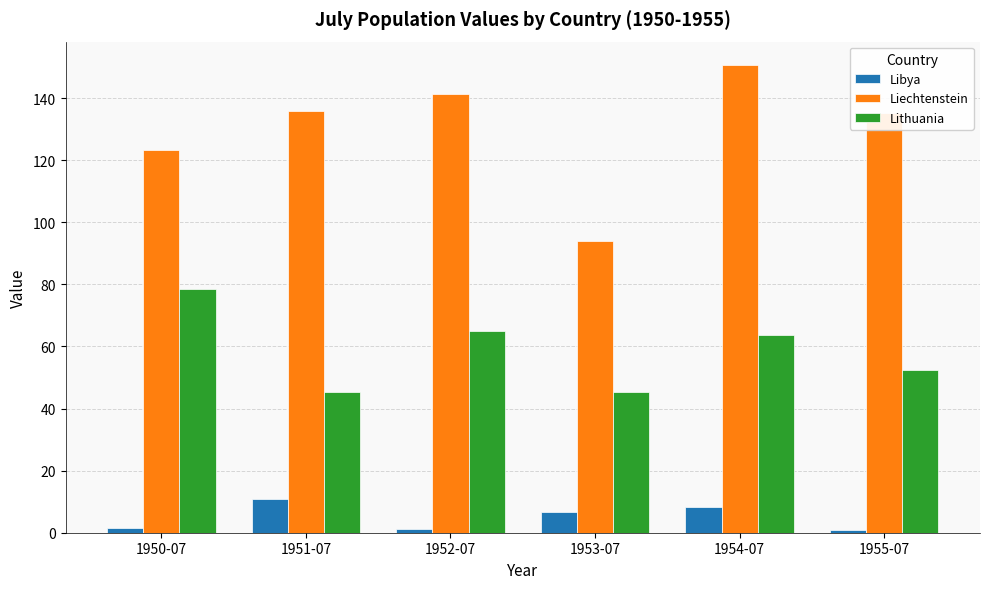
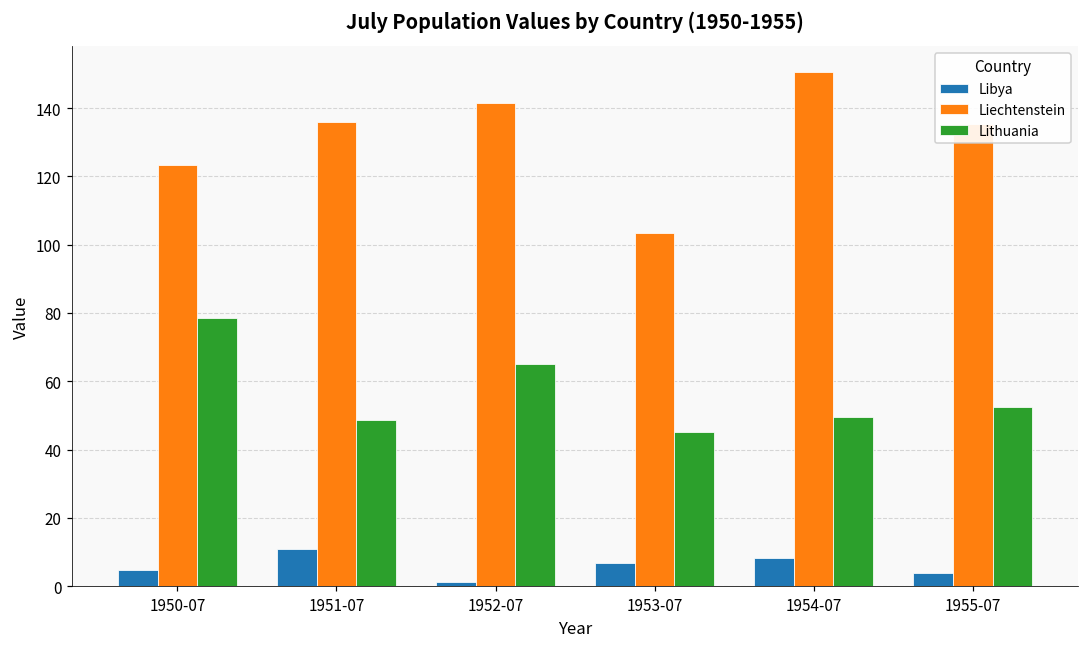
  {
    "Libya": {
-     "1950-07": 2,
+     "1950-07": 5,
      "1951-07": 11,
      "1952-07": 1,
      "1953-07": 7,
      "1954-07": 8,
-     "1955-07": 1
+     "1955-07": 4
    },
    "Liechtenstein": {
      "1950-07": 123,
      "1951-07": 136,
      "1952-07": 142,
-     "1953-07": 94,
+     "1953-07": 103,
      "1954-07": 151
    },
    "Lithuania": {
      "1950-07": 79,
-     "1951-07": 45,
+     "1951-07": 49,
      "1952-07": 65,
      "1953-07": 45,
-     "1954-07": 64,
+     "1954-07": 50,
      "1955-07": 53
    }
  }
